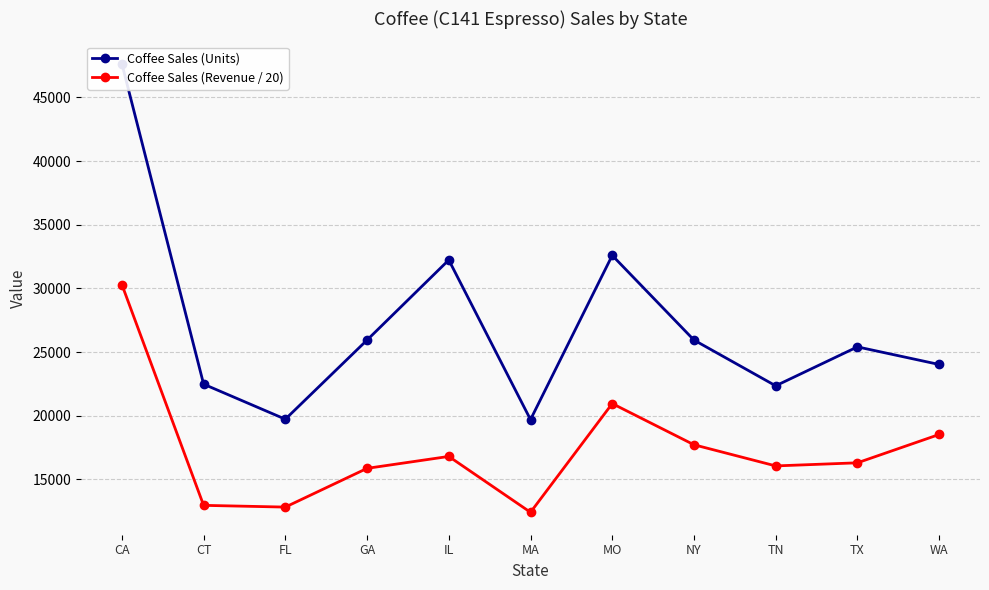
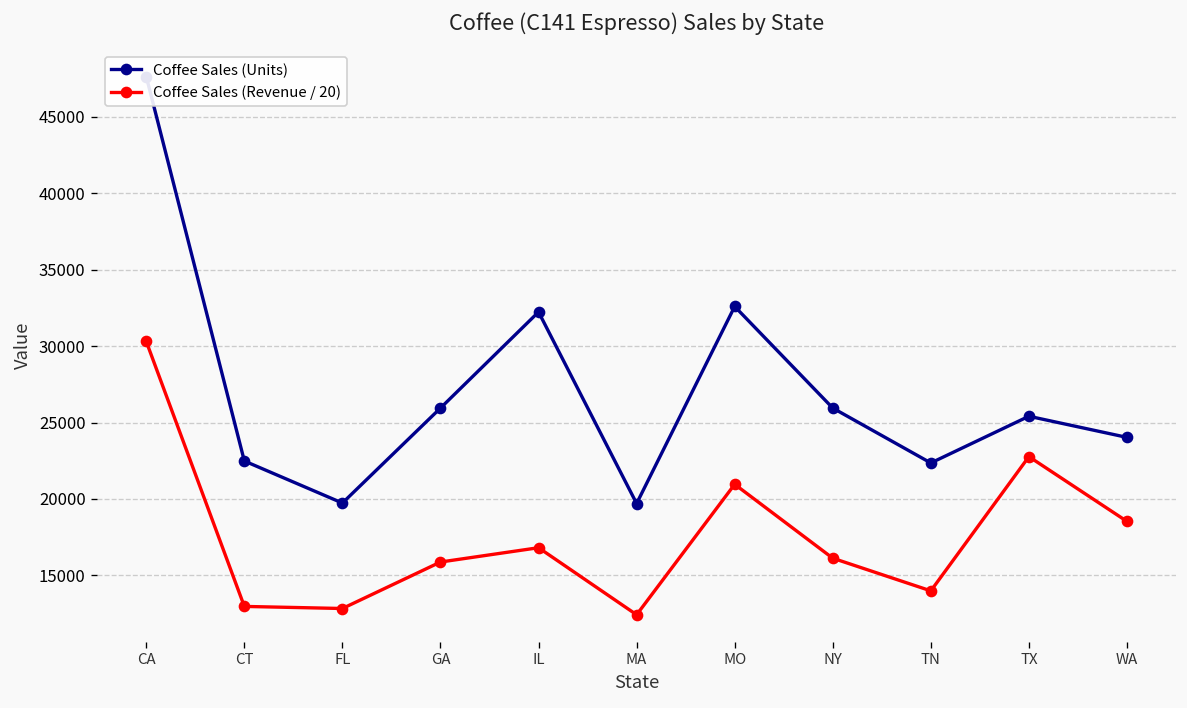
  {
    "Coffee Sales (Units)": {
      "CT": 22500,
      "FL": 19700,
      "GA": 25900,
      "IL": 32200,
      "MA": 19700,
      "MO": 32600,
      "NY": 25900,
      "TN": 22400,
      "TX": 25400,
      "WA": 24000
    },
    "Coffee Sales (Revenue / 20)": {
      "CA": 30300,
      "CT": 13000,
      "FL": 12800,
      "GA": 15900,
      "IL": 16800,
      "MA": 12400,
      "MO": 21000,
-     "NY": 17700,
-     "TN": 16100,
-     "TX": 16300,
+     "NY": 16100,
+     "TN": 14000,
+     "TX": 22800,
      "WA": 18500
    }
  }
